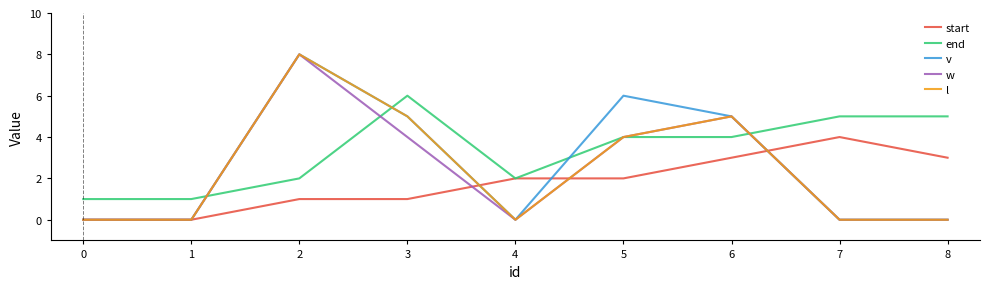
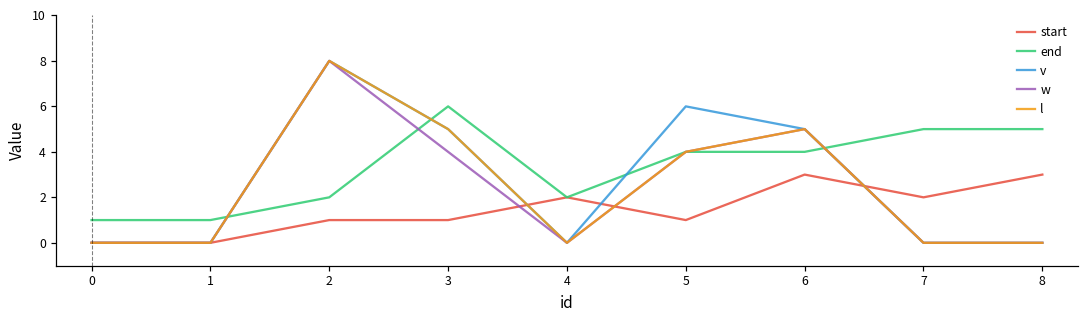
  {
    "start": {
      "2": 1,
      "3": 1,
-     "5": 2,
+     "5": 1,
      "6": 3,
-     "7": 4,
+     "7": 2,
      "8": 3
    },
    "end": {
      "0": 1,
      "1": 1,
      "2": 2,
      "3": 6,
      "6": 4,
      "7": 5,
      "8": 5
    },
    "v": {
      "5": 6
    },
    "w": {
      "3": 4
    }
  }
